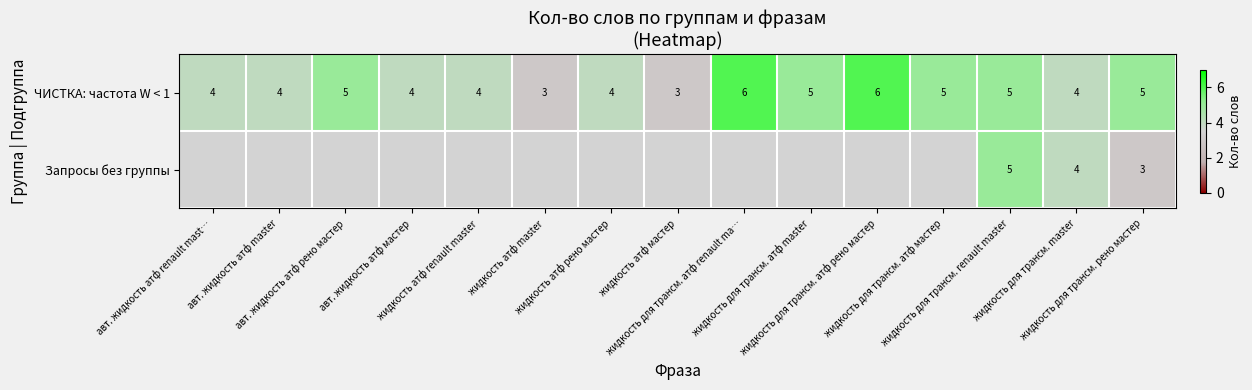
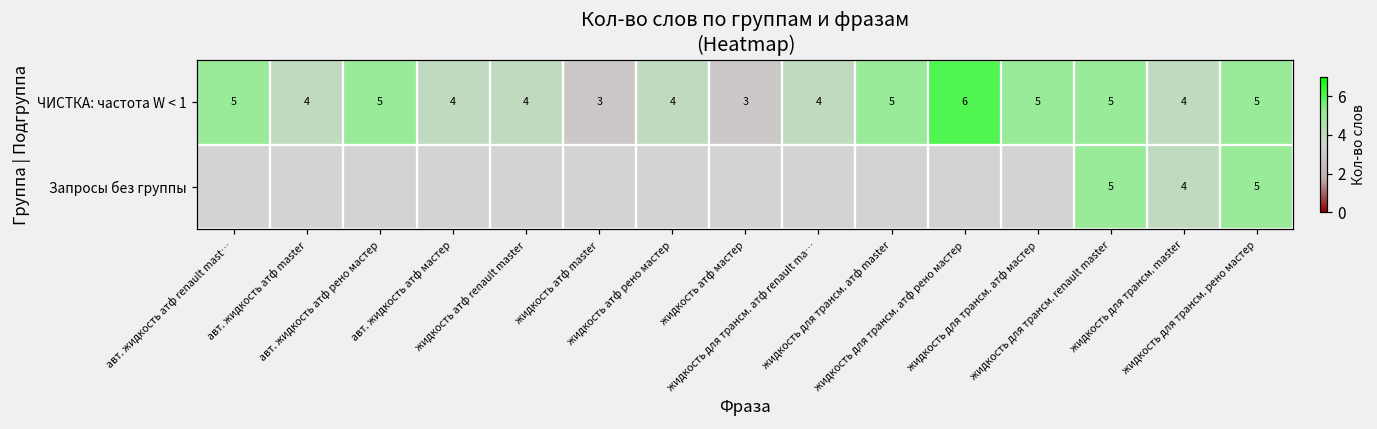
  {
    "ЧИСТКА: частота W < 1": {
-     "авт. жидкость атф renault mast…": 4,
+     "авт. жидкость атф renault mast…": 5,
      "авт. жидкость атф master": 4,
      "авт. жидкость атф рено мастер": 5,
      "авт. жидкость атф мастер": 4,
      "жидкость атф renault master": 4,
      "жидкость атф master": 3,
      "жидкость атф рено мастер": 4,
      "жидкость атф мастер": 3,
-     "жидкость для трансм. атф renault ma…": 6,
+     "жидкость для трансм. атф renault ma…": 4,
      "жидкость для трансм. атф master": 5,
      "жидкость для трансм. атф рено мастер": 6,
      "жидкость для трансм. атф мастер": 5,
      "жидкость для трансм. renault master": 5,
      "жидкость для трансм. master": 4,
      "жидкость для трансм. рено мастер": 5
    },
    "Запросы без группы": {
      "жидкость для трансм. renault master": 5,
      "жидкость для трансм. master": 4,
-     "жидкость для трансм. рено мастер": 3
+     "жидкость для трансм. рено мастер": 5
    }
  }
